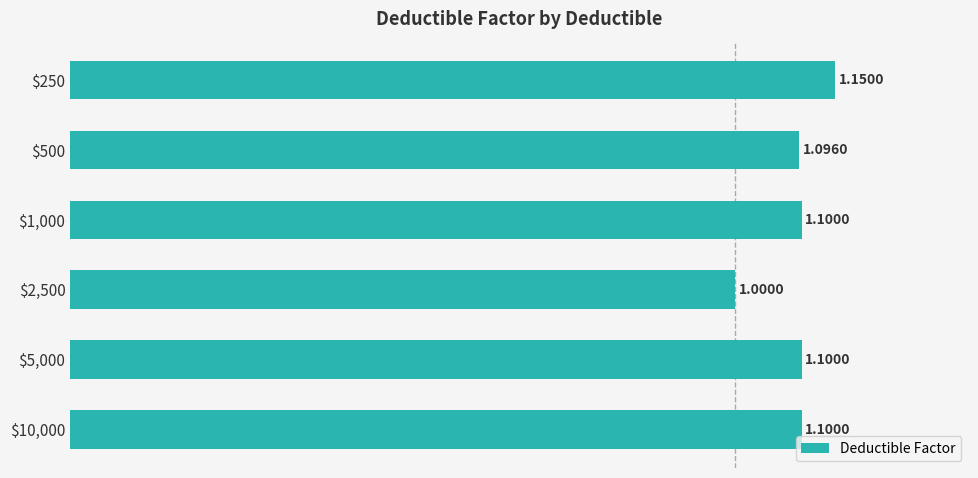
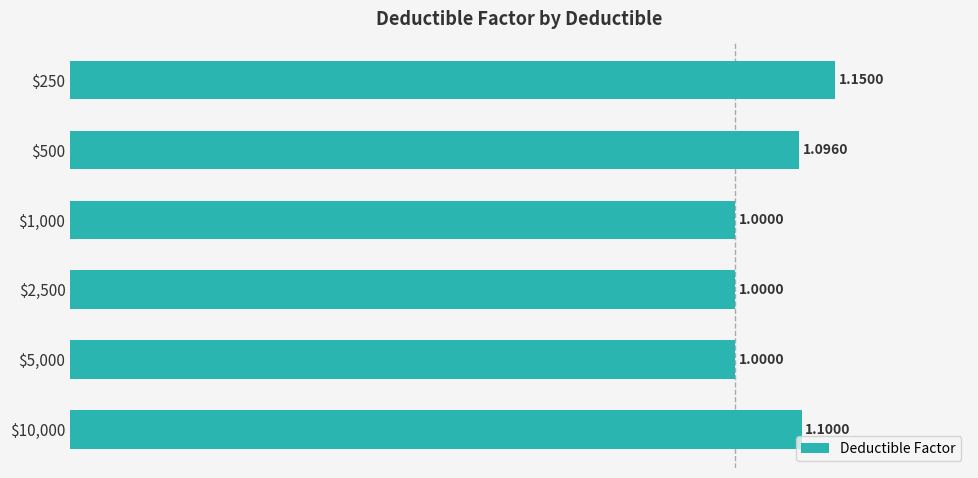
  {
    "$250": 1.1500,
    "$500": 1.0960,
-   "$1,000": 1.1000,
+   "$1,000": 1.0000,
    "$2,500": 1.0000,
-   "$5,000": 1.1000
+   "$5,000": 1.0000
  }
